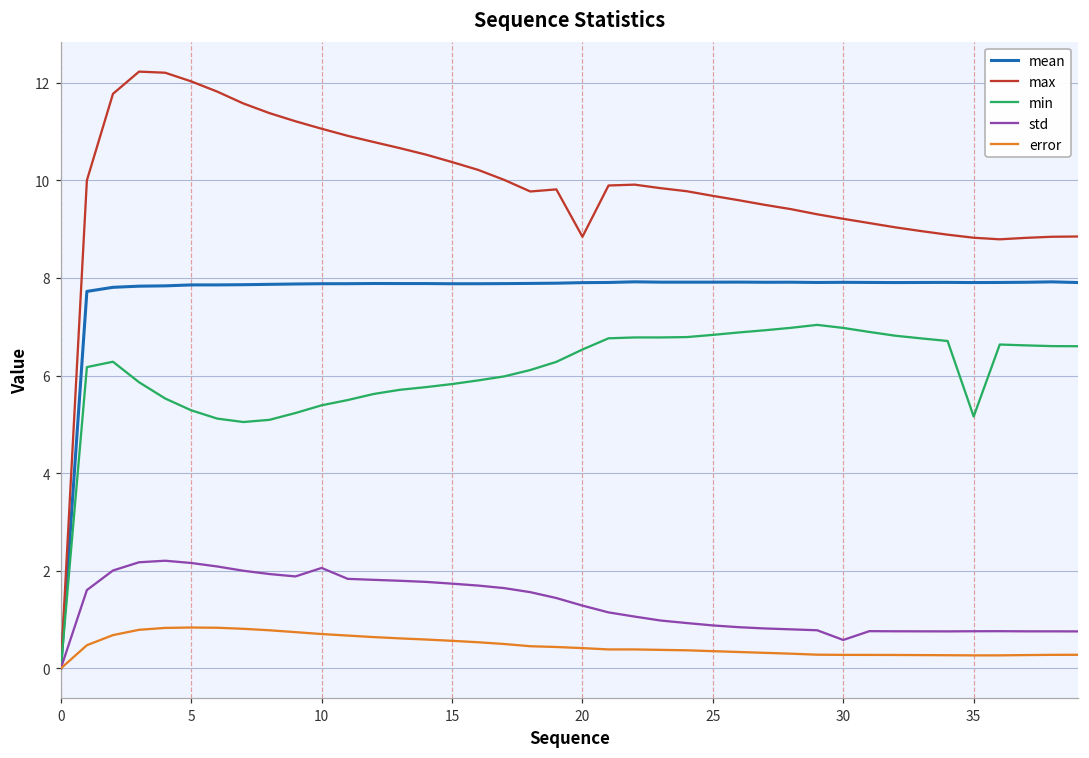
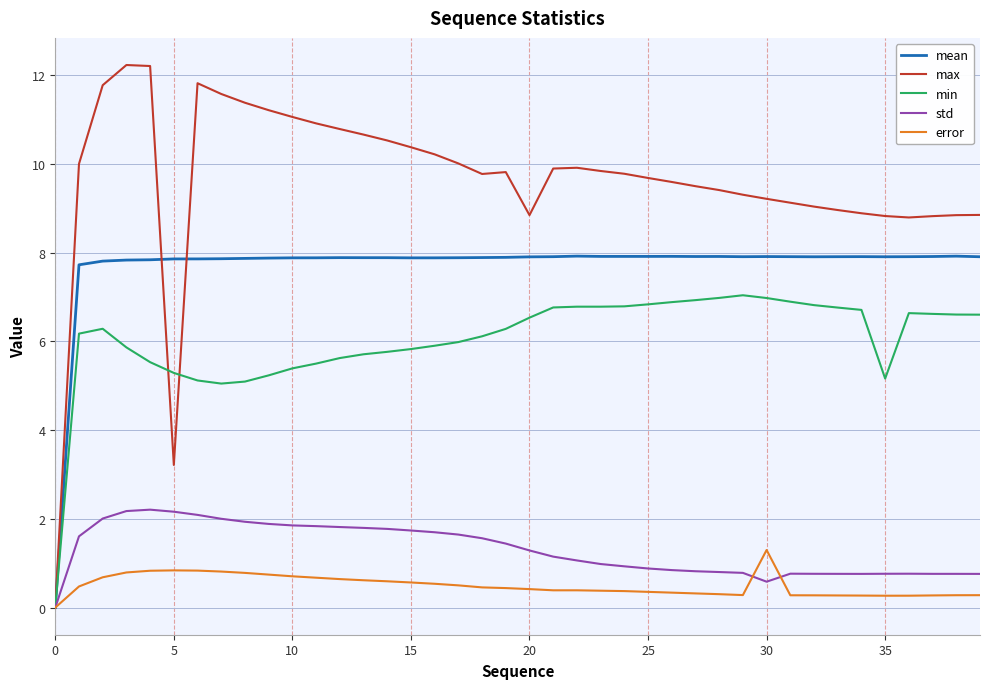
  {
    "mean": {
      "5": 7.9,
      "10": 7.9,
      "15": 7.9,
      "20": 7.9,
      "25": 7.9,
      "30": 7.9,
      "35": 7.9
    },
    "max": {
-     "5": 12.0,
+     "5": 3.2,
      "10": 11.1,
      "15": 10.4,
      "20": 8.8,
      "25": 9.7,
      "30": 9.2,
      "35": 8.8
    },
    "min": {
      "5": 5.3,
      "10": 5.4,
      "15": 5.8,
      "20": 6.5,
      "25": 6.8,
      "30": 7.0,
      "35": 5.2
    },
    "std": {
      "5": 2.2,
-     "10": 2.1,
+     "10": 1.9,
      "15": 1.7,
      "20": 1.3,
      "25": 0.9,
      "30": 0.6,
      "35": 0.8
    },
    "error": {
      "5": 0.8,
      "10": 0.7,
      "15": 0.6,
      "20": 0.4,
      "25": 0.4,
-     "30": 0.3,
+     "30": 1.3,
      "35": 0.3
    }
  }
